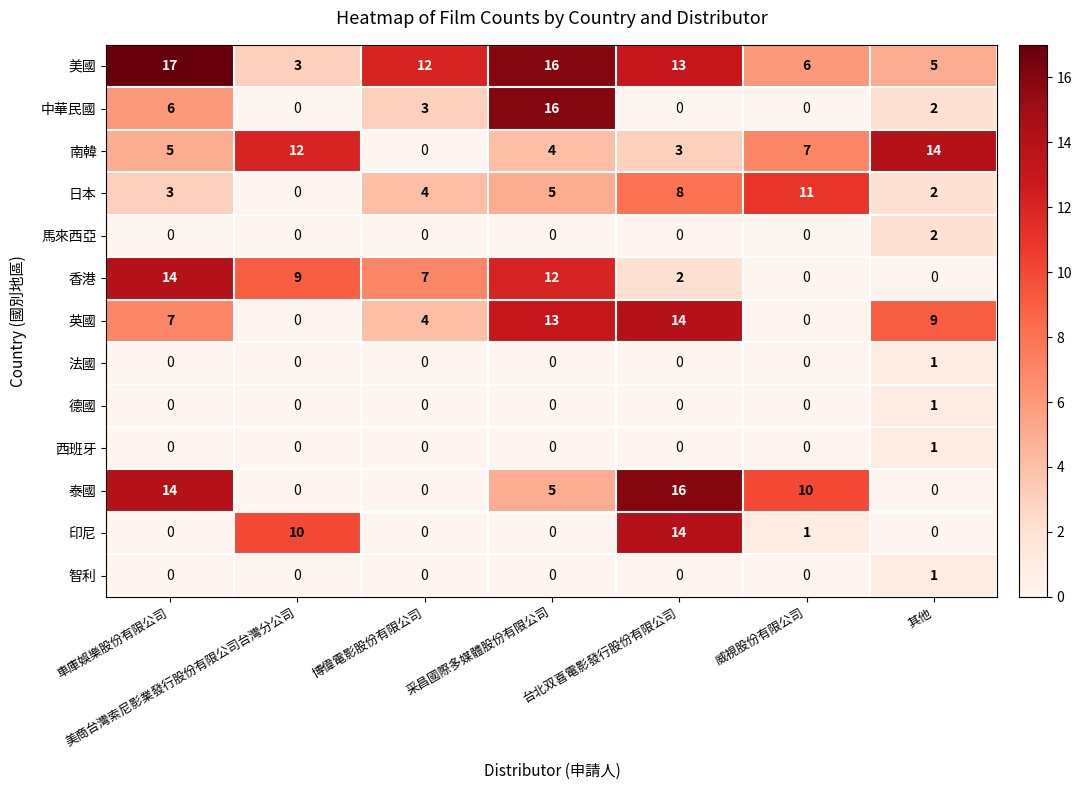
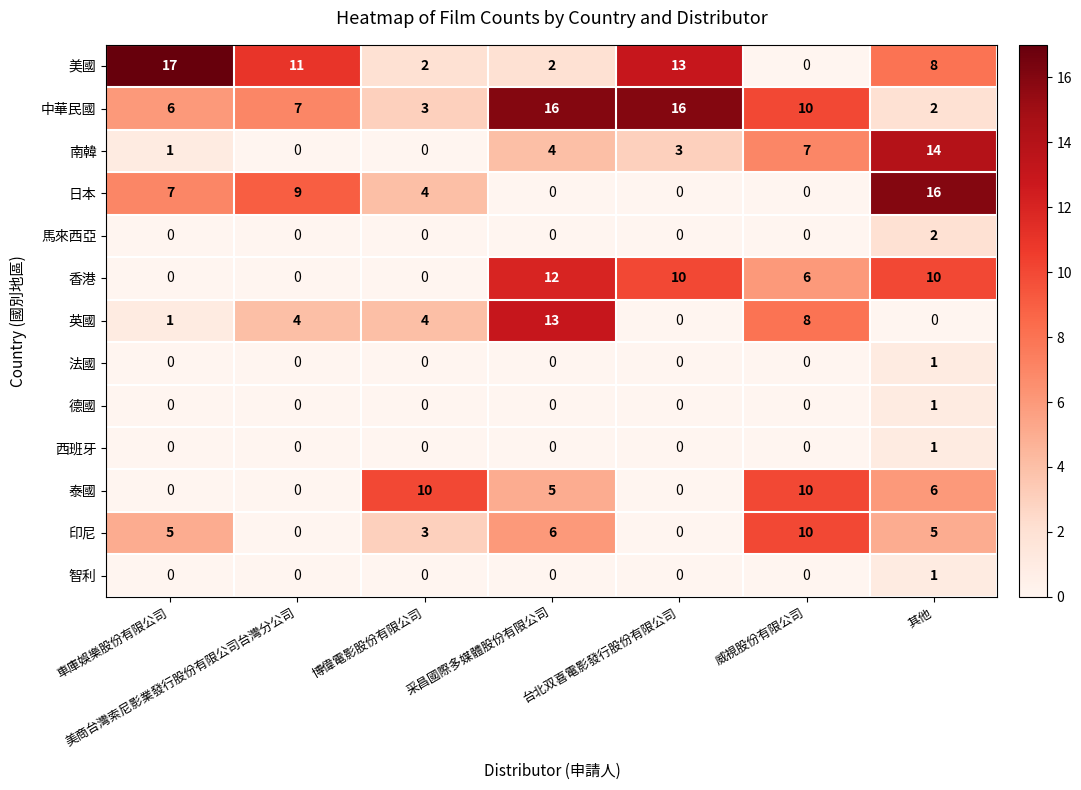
  {
    "美國": {
      "車庫娛樂股份有限公司": 17,
-     "美商台灣索尼影業發行股份有限公司台灣分公司": 3,
-     "博偉電影股份有限公司": 12,
-     "采昌國際多媒體股份有限公司": 16,
+     "美商台灣索尼影業發行股份有限公司台灣分公司": 11,
+     "博偉電影股份有限公司": 2,
+     "采昌國際多媒體股份有限公司": 2,
      "台北双喜電影發行股份有限公司": 13,
-     "威視股份有限公司": 6,
-     "其他": 5
+     "威視股份有限公司": 0,
+     "其他": 8
    },
    "中華民國": {
      "車庫娛樂股份有限公司": 6,
-     "美商台灣索尼影業發行股份有限公司台灣分公司": 0,
+     "美商台灣索尼影業發行股份有限公司台灣分公司": 7,
      "博偉電影股份有限公司": 3,
      "采昌國際多媒體股份有限公司": 16,
-     "台北双喜電影發行股份有限公司": 0,
-     "威視股份有限公司": 0,
+     "台北双喜電影發行股份有限公司": 16,
+     "威視股份有限公司": 10,
      "其他": 2
    },
    "南韓": {
-     "車庫娛樂股份有限公司": 5,
-     "美商台灣索尼影業發行股份有限公司台灣分公司": 12,
+     "車庫娛樂股份有限公司": 1,
+     "美商台灣索尼影業發行股份有限公司台灣分公司": 0,
      "博偉電影股份有限公司": 0,
      "采昌國際多媒體股份有限公司": 4,
      "台北双喜電影發行股份有限公司": 3,
      "威視股份有限公司": 7,
      "其他": 14
    },
    "日本": {
-     "車庫娛樂股份有限公司": 3,
-     "美商台灣索尼影業發行股份有限公司台灣分公司": 0,
+     "車庫娛樂股份有限公司": 7,
+     "美商台灣索尼影業發行股份有限公司台灣分公司": 9,
      "博偉電影股份有限公司": 4,
-     "采昌國際多媒體股份有限公司": 5,
-     "台北双喜電影發行股份有限公司": 8,
-     "威視股份有限公司": 11,
-     "其他": 2
+     "采昌國際多媒體股份有限公司": 0,
+     "台北双喜電影發行股份有限公司": 0,
+     "威視股份有限公司": 0,
+     "其他": 16
    },
    "馬來西亞": {
      "車庫娛樂股份有限公司": 0,
      "美商台灣索尼影業發行股份有限公司台灣分公司": 0,
      "博偉電影股份有限公司": 0,
      "采昌國際多媒體股份有限公司": 0,
      "台北双喜電影發行股份有限公司": 0,
      "威視股份有限公司": 0,
      "其他": 2
    },
    "香港": {
-     "車庫娛樂股份有限公司": 14,
-     "美商台灣索尼影業發行股份有限公司台灣分公司": 9,
-     "博偉電影股份有限公司": 7,
+     "車庫娛樂股份有限公司": 0,
+     "美商台灣索尼影業發行股份有限公司台灣分公司": 0,
+     "博偉電影股份有限公司": 0,
      "采昌國際多媒體股份有限公司": 12,
-     "台北双喜電影發行股份有限公司": 2,
-     "威視股份有限公司": 0,
-     "其他": 0
+     "台北双喜電影發行股份有限公司": 10,
+     "威視股份有限公司": 6,
+     "其他": 10
    },
    "英國": {
-     "車庫娛樂股份有限公司": 7,
-     "美商台灣索尼影業發行股份有限公司台灣分公司": 0,
+     "車庫娛樂股份有限公司": 1,
+     "美商台灣索尼影業發行股份有限公司台灣分公司": 4,
      "博偉電影股份有限公司": 4,
      "采昌國際多媒體股份有限公司": 13,
-     "台北双喜電影發行股份有限公司": 14,
-     "威視股份有限公司": 0,
-     "其他": 9
+     "台北双喜電影發行股份有限公司": 0,
+     "威視股份有限公司": 8,
+     "其他": 0
    },
    "法國": {
      "車庫娛樂股份有限公司": 0,
      "美商台灣索尼影業發行股份有限公司台灣分公司": 0,
      "博偉電影股份有限公司": 0,
      "采昌國際多媒體股份有限公司": 0,
      "台北双喜電影發行股份有限公司": 0,
      "威視股份有限公司": 0,
      "其他": 1
    },
    "德國": {
      "車庫娛樂股份有限公司": 0,
      "美商台灣索尼影業發行股份有限公司台灣分公司": 0,
      "博偉電影股份有限公司": 0,
      "采昌國際多媒體股份有限公司": 0,
      "台北双喜電影發行股份有限公司": 0,
      "威視股份有限公司": 0,
      "其他": 1
    },
    "西班牙": {
      "車庫娛樂股份有限公司": 0,
      "美商台灣索尼影業發行股份有限公司台灣分公司": 0,
      "博偉電影股份有限公司": 0,
      "采昌國際多媒體股份有限公司": 0,
      "台北双喜電影發行股份有限公司": 0,
      "威視股份有限公司": 0,
      "其他": 1
    },
    "泰國": {
-     "車庫娛樂股份有限公司": 14,
+     "車庫娛樂股份有限公司": 0,
      "美商台灣索尼影業發行股份有限公司台灣分公司": 0,
-     "博偉電影股份有限公司": 0,
+     "博偉電影股份有限公司": 10,
      "采昌國際多媒體股份有限公司": 5,
-     "台北双喜電影發行股份有限公司": 16,
+     "台北双喜電影發行股份有限公司": 0,
      "威視股份有限公司": 10,
-     "其他": 0
+     "其他": 6
    },
    "印尼": {
-     "車庫娛樂股份有限公司": 0,
-     "美商台灣索尼影業發行股份有限公司台灣分公司": 10,
-     "博偉電影股份有限公司": 0,
-     "采昌國際多媒體股份有限公司": 0,
-     "台北双喜電影發行股份有限公司": 14,
-     "威視股份有限公司": 1,
-     "其他": 0
+     "車庫娛樂股份有限公司": 5,
+     "美商台灣索尼影業發行股份有限公司台灣分公司": 0,
+     "博偉電影股份有限公司": 3,
+     "采昌國際多媒體股份有限公司": 6,
+     "台北双喜電影發行股份有限公司": 0,
+     "威視股份有限公司": 10,
+     "其他": 5
    },
    "智利": {
      "車庫娛樂股份有限公司": 0,
      "美商台灣索尼影業發行股份有限公司台灣分公司": 0,
      "博偉電影股份有限公司": 0,
      "采昌國際多媒體股份有限公司": 0,
      "台北双喜電影發行股份有限公司": 0,
      "威視股份有限公司": 0,
      "其他": 1
    }
  }
